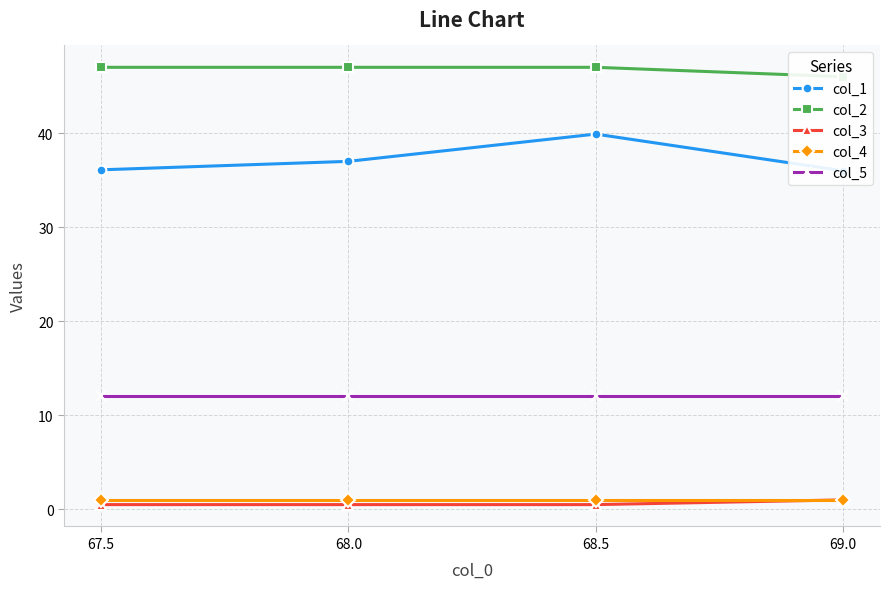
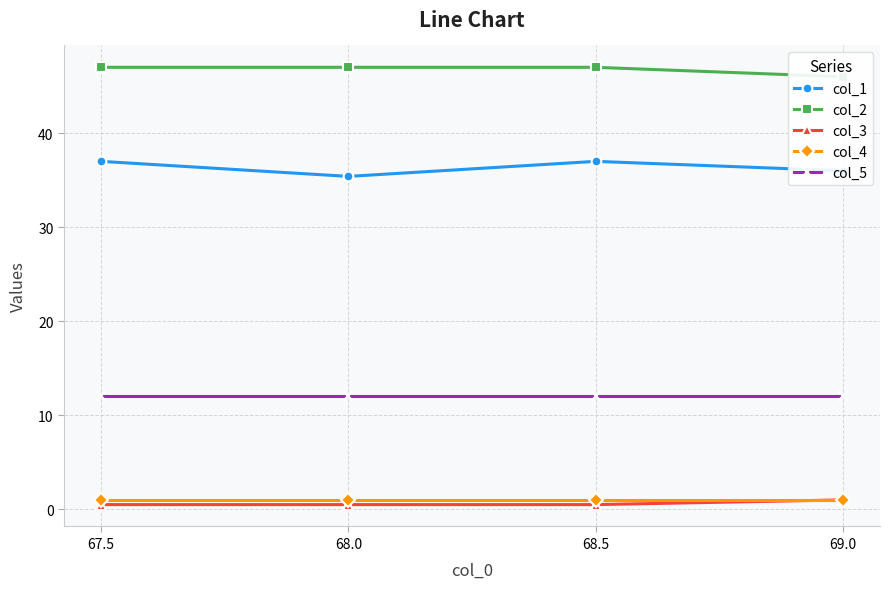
  {
    "col_1": {
-     "67.5": 36,
-     "68.0": 37,
-     "68.5": 40
+     "67.5": 37,
+     "68.0": 35,
+     "68.5": 37
    },
    "col_2": {
      "67.5": 47,
      "68.0": 47,
      "68.5": 47
    },
    "col_3": {
      "67.5": 1,
      "68.0": 1,
      "68.5": 1
    },
    "col_4": {
      "67.5": 1,
      "68.0": 1,
      "68.5": 1
    },
    "col_5": {
      "67.5": 12,
      "68.0": 12,
      "68.5": 12,
      "69.0": 12
    }
  }
